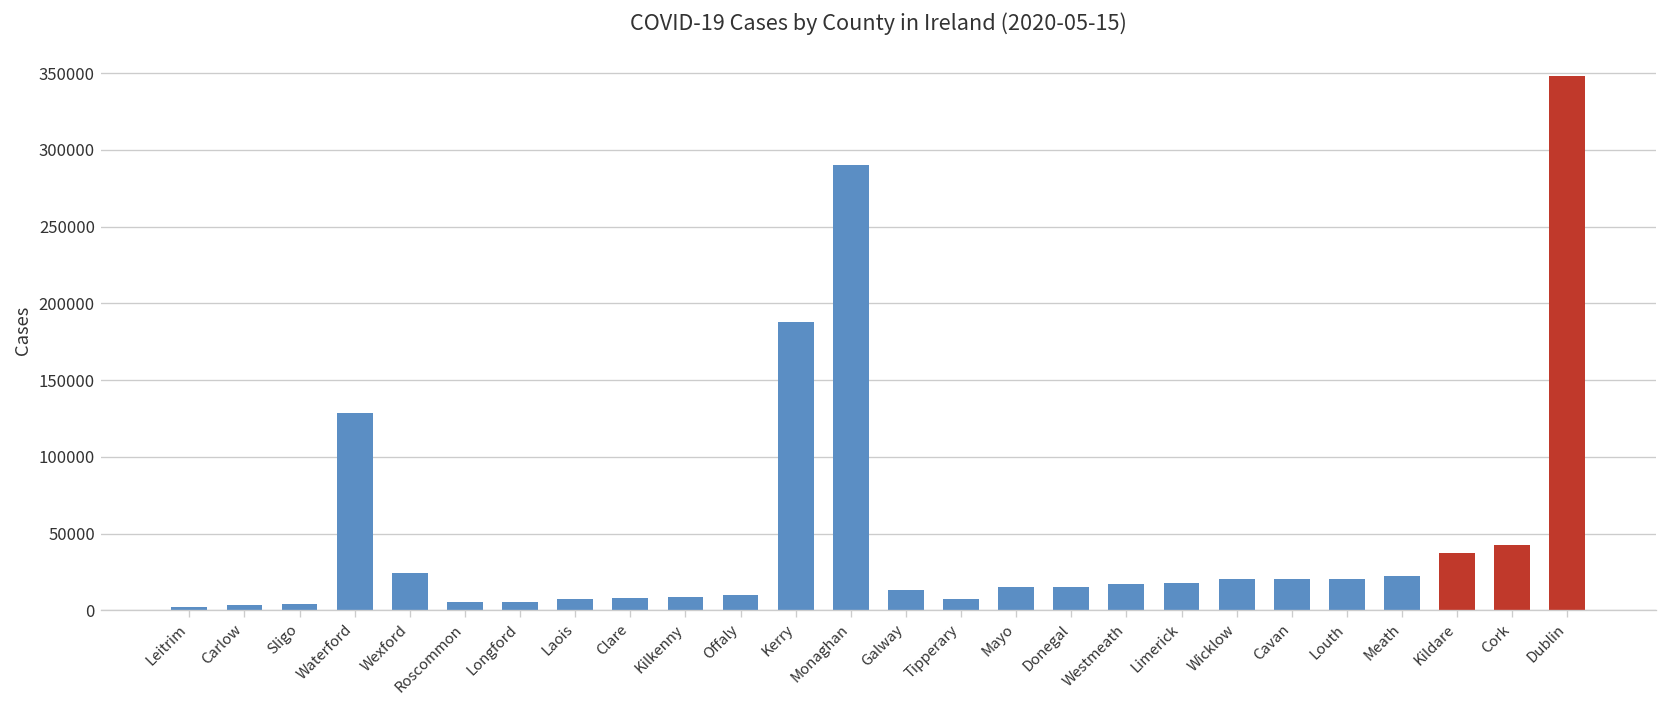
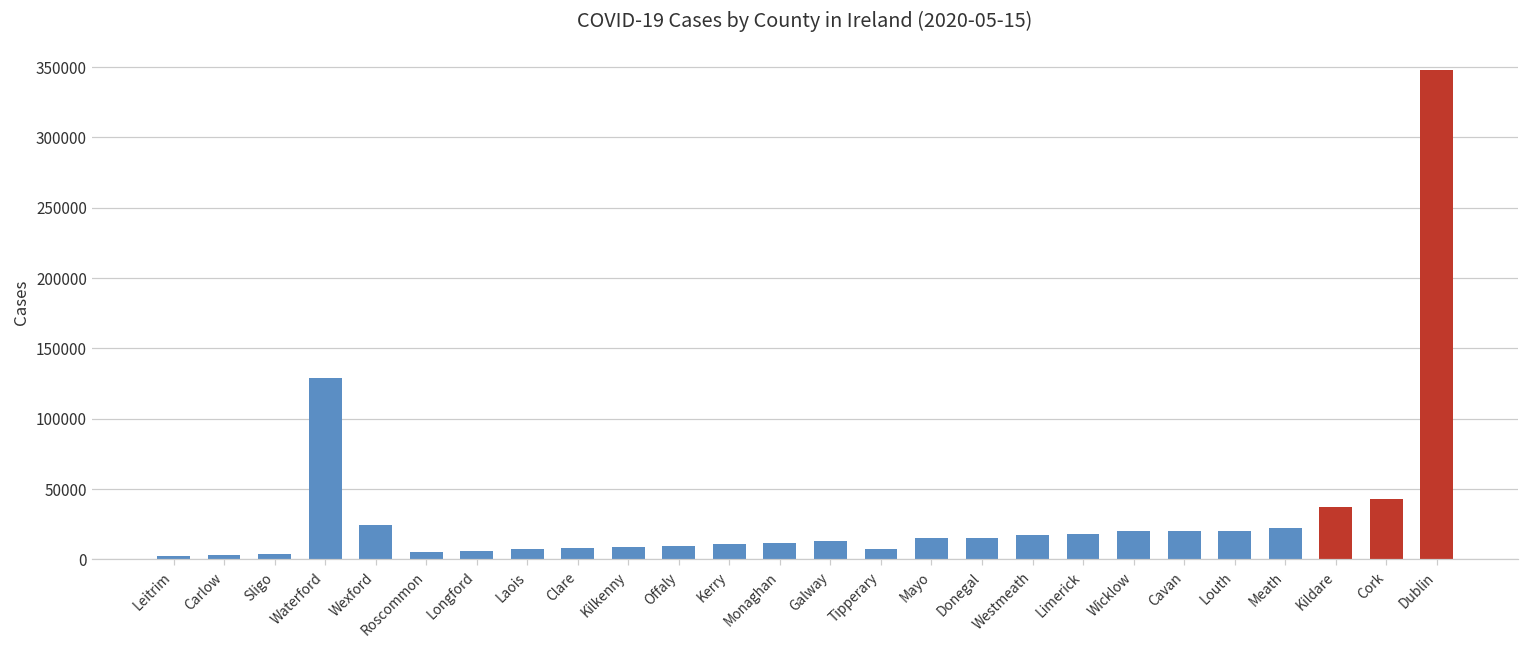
  {
    "Leitrim": 2000,
    "Carlow": 4000,
    "Sligo": 4000,
    "Waterford": 129000,
    "Wexford": 24000,
    "Roscommon": 5000,
    "Longford": 6000,
    "Laois": 7000,
    "Clare": 8000,
    "Kilkenny": 9000,
    "Offaly": 10000,
-   "Kerry": 188000,
-   "Monaghan": 290000,
+   "Kerry": 11000,
+   "Monaghan": 12000,
    "Galway": 13000,
    "Tipperary": 8000,
    "Mayo": 15000,
    "Donegal": 15000,
    "Westmeath": 17000,
    "Limerick": 18000,
    "Wicklow": 20000,
    "Cavan": 20000,
    "Louth": 20000,
    "Meath": 22000,
    "Kildare": 37000,
    "Cork": 43000,
    "Dublin": 348000
  }
